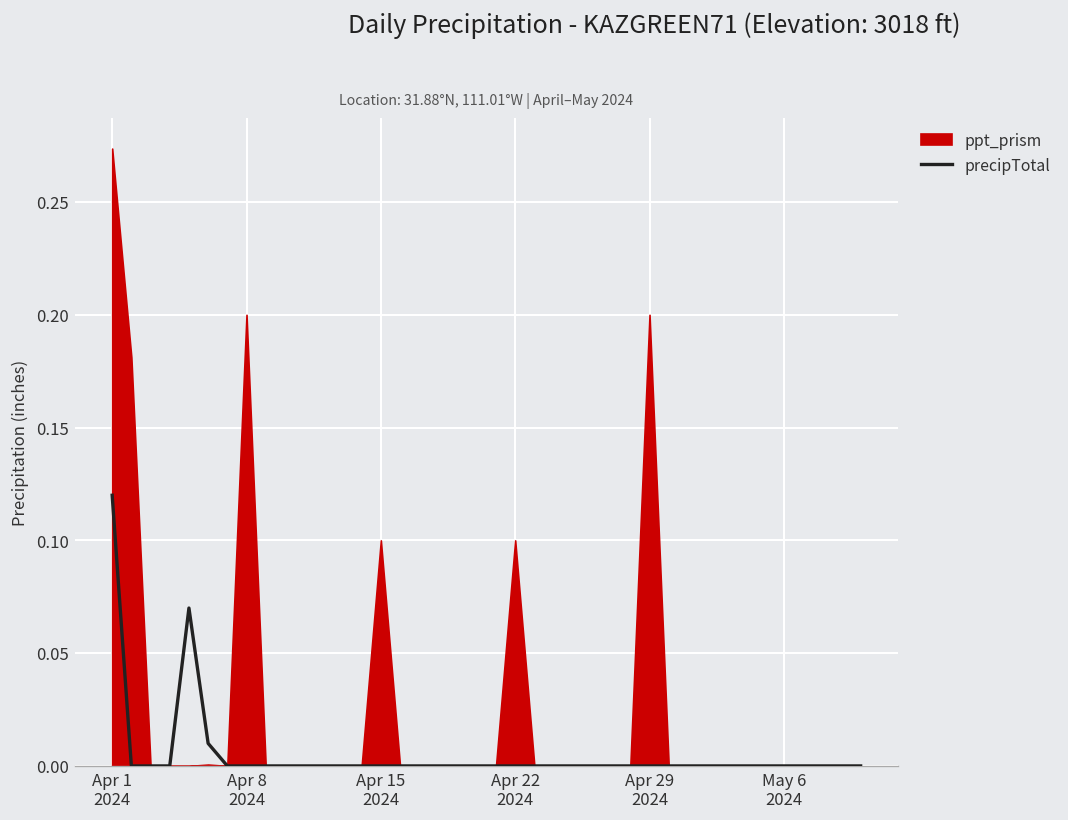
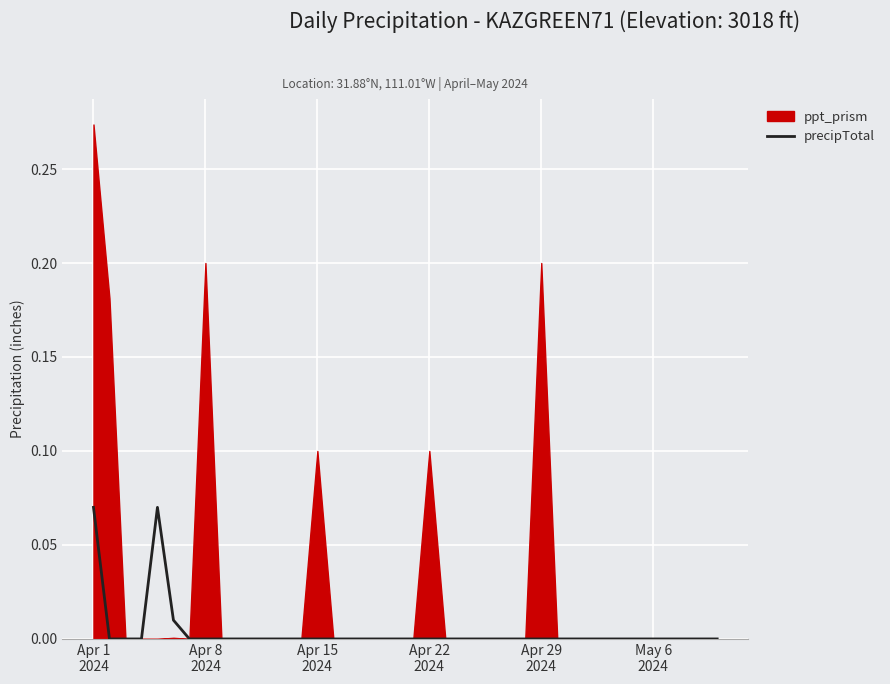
  {
    "precipTotal": {
-     "Apr 1 2024": 0.12,
+     "Apr 1 2024": 0.07,
      "Apr 8 2024": 0.00,
      "Apr 15 2024": 0.00,
      "Apr 22 2024": 0.00,
      "Apr 29 2024": 0.00
    },
    "ppt_prism": {
      "Apr 1 2024": 0.274,
      "Apr 8 2024": 0.20,
      "Apr 15 2024": 0.10,
      "Apr 22 2024": 0.10,
      "Apr 29 2024": 0.20
    }
  }
